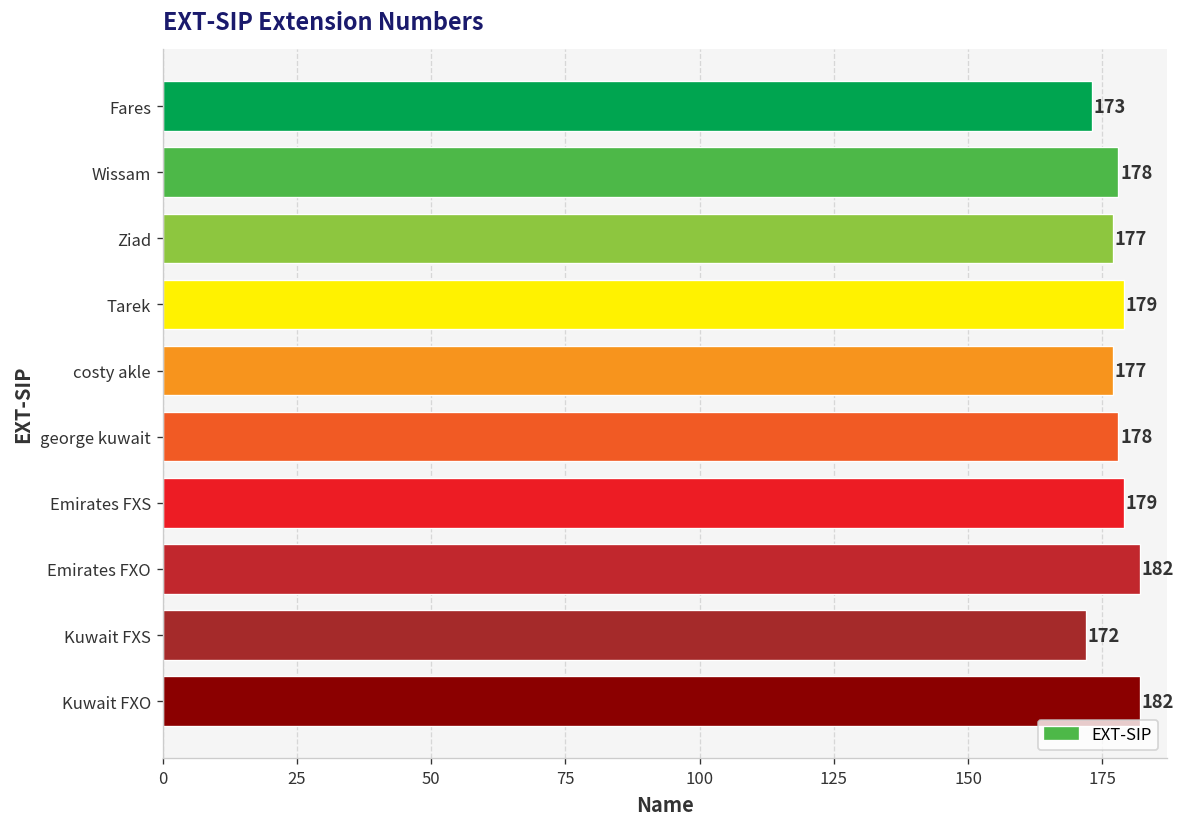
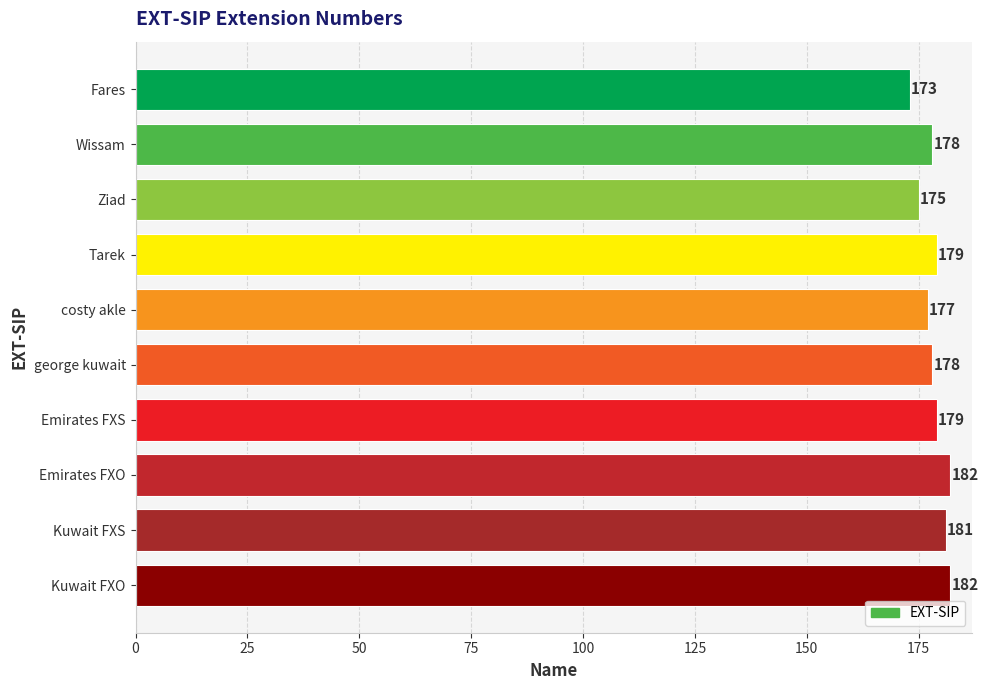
  {
    "Fares": 173,
    "Wissam": 178,
-   "Ziad": 177,
+   "Ziad": 175,
    "Tarek": 179,
    "costy akle": 177,
    "george kuwait": 178,
    "Emirates FXS": 179,
    "Emirates FXO": 182,
-   "Kuwait FXS": 172,
+   "Kuwait FXS": 181,
    "Kuwait FXO": 182
  }
